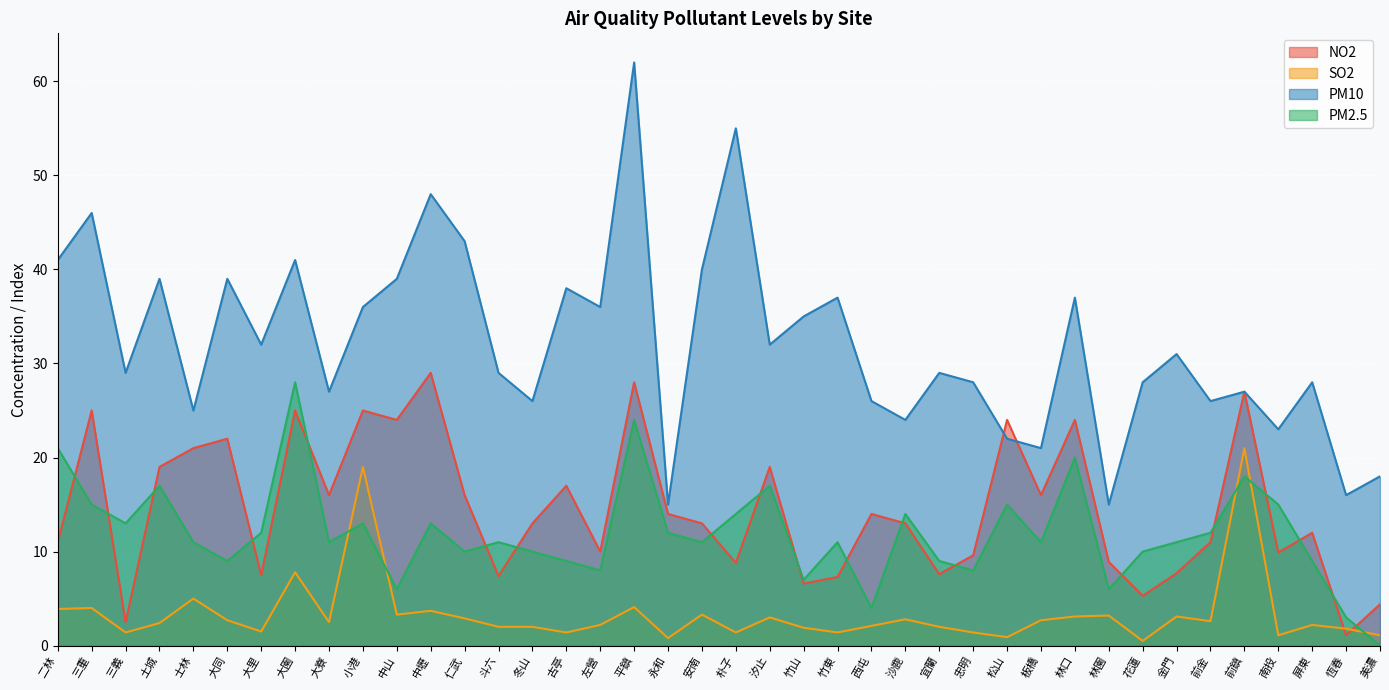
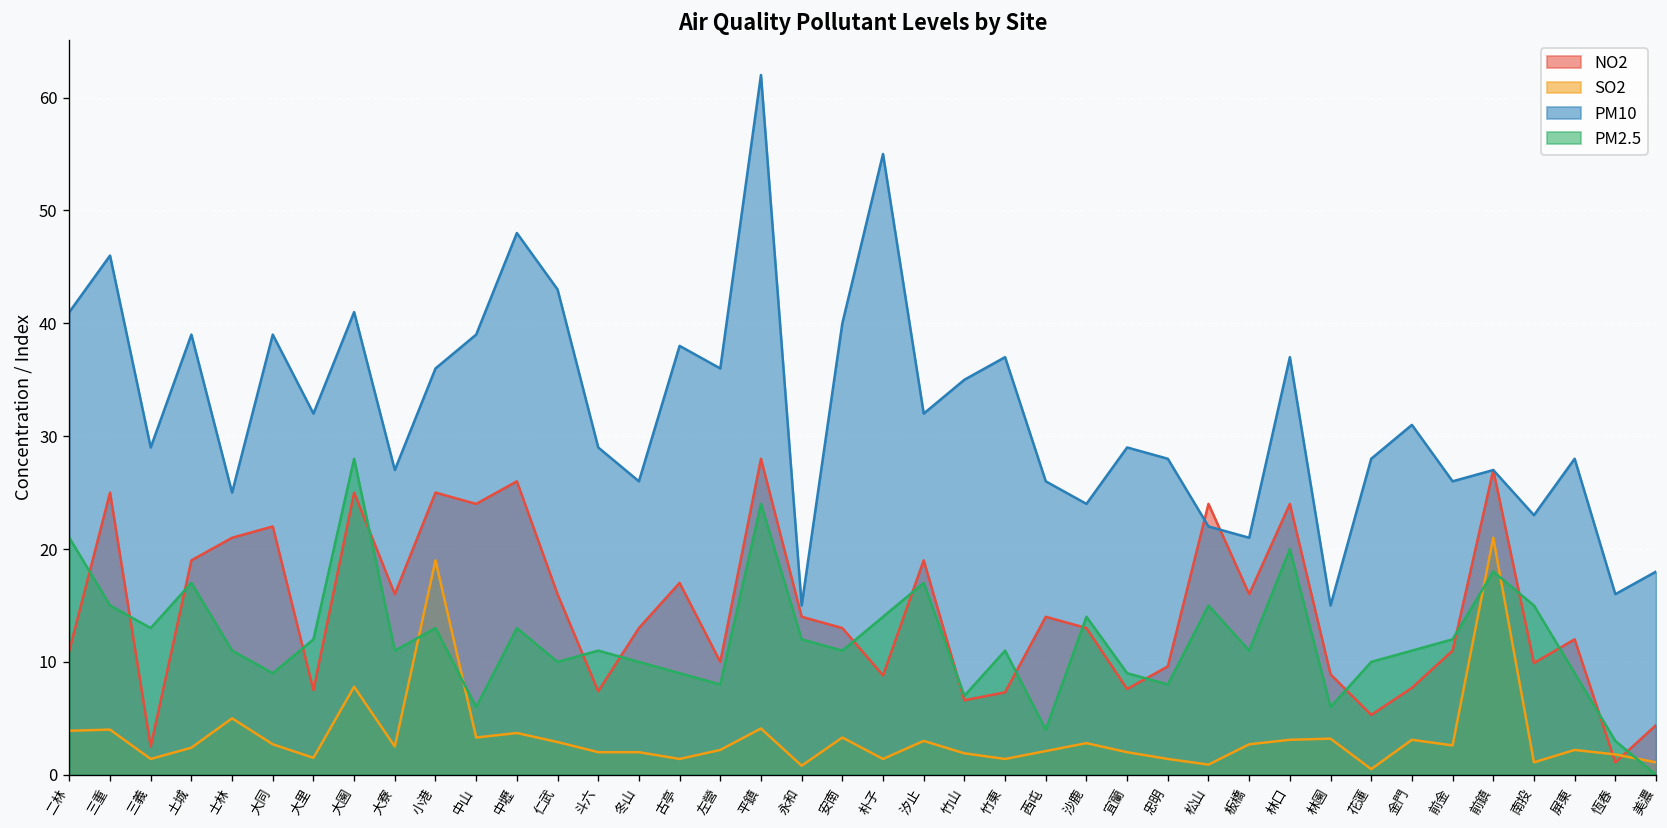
  {
    "NO2": {
      "二林": 11,
      "三重": 25,
      "三義": 3,
      "土城": 19,
      "士林": 21,
      "大同": 22,
      "大里": 8,
      "大園": 25,
      "大寮": 16,
      "小港": 25,
      "中山": 24,
-     "中壢": 29,
+     "中壢": 26,
      "仁武": 16,
      "斗六": 7,
      "冬山": 13,
      "古亭": 17,
      "左營": 10,
      "平鎮": 28,
      "永和": 14,
      "安南": 13,
      "朴子": 9,
      "汐止": 19,
      "竹山": 7,
      "竹東": 7,
      "西屯": 14,
      "沙鹿": 13,
      "宜蘭": 8,
      "忠明": 10,
      "松山": 24,
      "板橋": 16,
      "林口": 24,
      "林園": 9,
      "花蓮": 5,
      "金門": 8,
      "前金": 11,
      "南投": 10,
      "屏東": 12,
      "恆春": 1,
      "美濃": 4
    },
    "SO2": {
      "二林": 4,
      "三重": 4,
      "三義": 1,
      "土城": 2,
      "士林": 5,
      "大同": 3,
      "大里": 2,
      "大園": 8,
      "大寮": 3,
      "小港": 19,
      "中山": 3,
      "中壢": 4,
      "仁武": 3,
      "斗六": 2,
      "冬山": 2,
      "古亭": 1,
      "左營": 2,
      "平鎮": 4,
      "永和": 1,
      "安南": 3,
      "朴子": 1,
      "汐止": 3,
      "竹山": 2,
      "竹東": 1,
      "西屯": 2,
      "沙鹿": 3,
      "宜蘭": 2,
      "忠明": 1,
      "松山": 1,
      "板橋": 3,
      "林口": 3,
      "林園": 3,
      "花蓮": 1,
      "金門": 3,
      "前金": 3,
      "前鎮": 21,
      "南投": 1,
      "屏東": 2,
      "恆春": 2,
      "美濃": 1
    },
    "PM10": {
      "二林": 41,
      "三重": 46,
      "三義": 29,
      "土城": 39,
      "士林": 25,
      "大同": 39,
      "大里": 32,
      "大園": 41,
      "大寮": 27,
      "小港": 36,
      "中山": 39,
      "中壢": 48,
      "仁武": 43,
      "斗六": 29,
      "冬山": 26,
      "古亭": 38,
      "左營": 36,
      "平鎮": 62,
      "永和": 15,
      "安南": 40,
      "朴子": 55,
      "汐止": 32,
      "竹山": 35,
      "竹東": 37,
      "西屯": 26,
      "沙鹿": 24,
      "宜蘭": 29,
      "忠明": 28,
      "松山": 22,
      "板橋": 21,
      "林口": 37,
      "林園": 15,
      "花蓮": 28,
      "金門": 31,
      "前金": 26,
      "南投": 23,
      "屏東": 28,
      "恆春": 16,
      "美濃": 18
    },
    "PM2.5": {
      "二林": 21,
      "三重": 15,
      "三義": 13,
      "土城": 17,
      "士林": 11,
      "大同": 9,
      "大里": 12,
      "大園": 28,
      "大寮": 11,
      "小港": 13,
      "中山": 6,
      "中壢": 13,
      "仁武": 10,
      "斗六": 11,
      "冬山": 10,
      "古亭": 9,
      "左營": 8,
      "平鎮": 24,
      "永和": 12,
      "安南": 11,
      "朴子": 14,
      "汐止": 17,
      "竹山": 7,
      "竹東": 11,
      "西屯": 4,
      "沙鹿": 14,
      "宜蘭": 9,
      "忠明": 8,
      "松山": 15,
      "板橋": 11,
      "林口": 20,
      "林園": 6,
      "花蓮": 10,
      "金門": 11,
      "前金": 12,
      "前鎮": 18,
      "南投": 15,
      "屏東": 9,
      "恆春": 3,
      "美濃": 0
    }
  }
